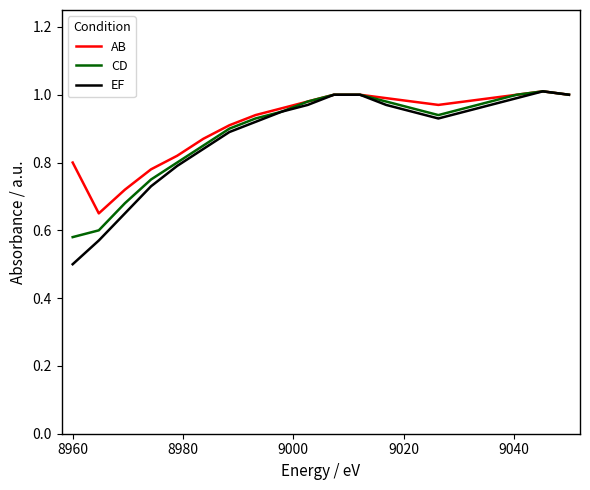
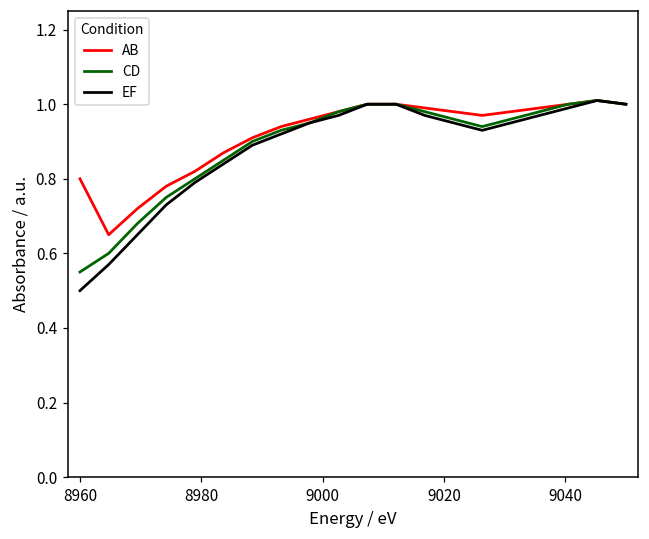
  {
    "AB": {
      "8960": 0.80
    },
    "CD": {
-     "8960": 0.58
+     "8960": 0.55
    },
    "EF": {
      "8960": 0.50
    }
  }
